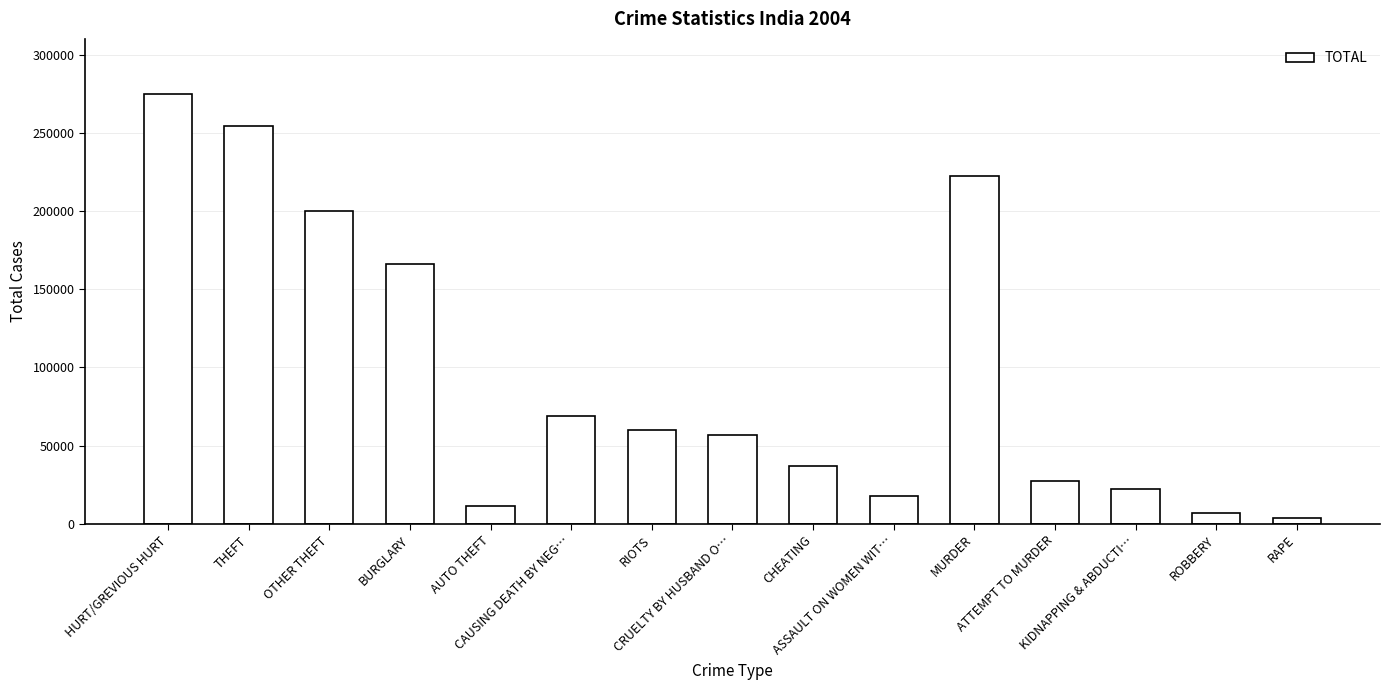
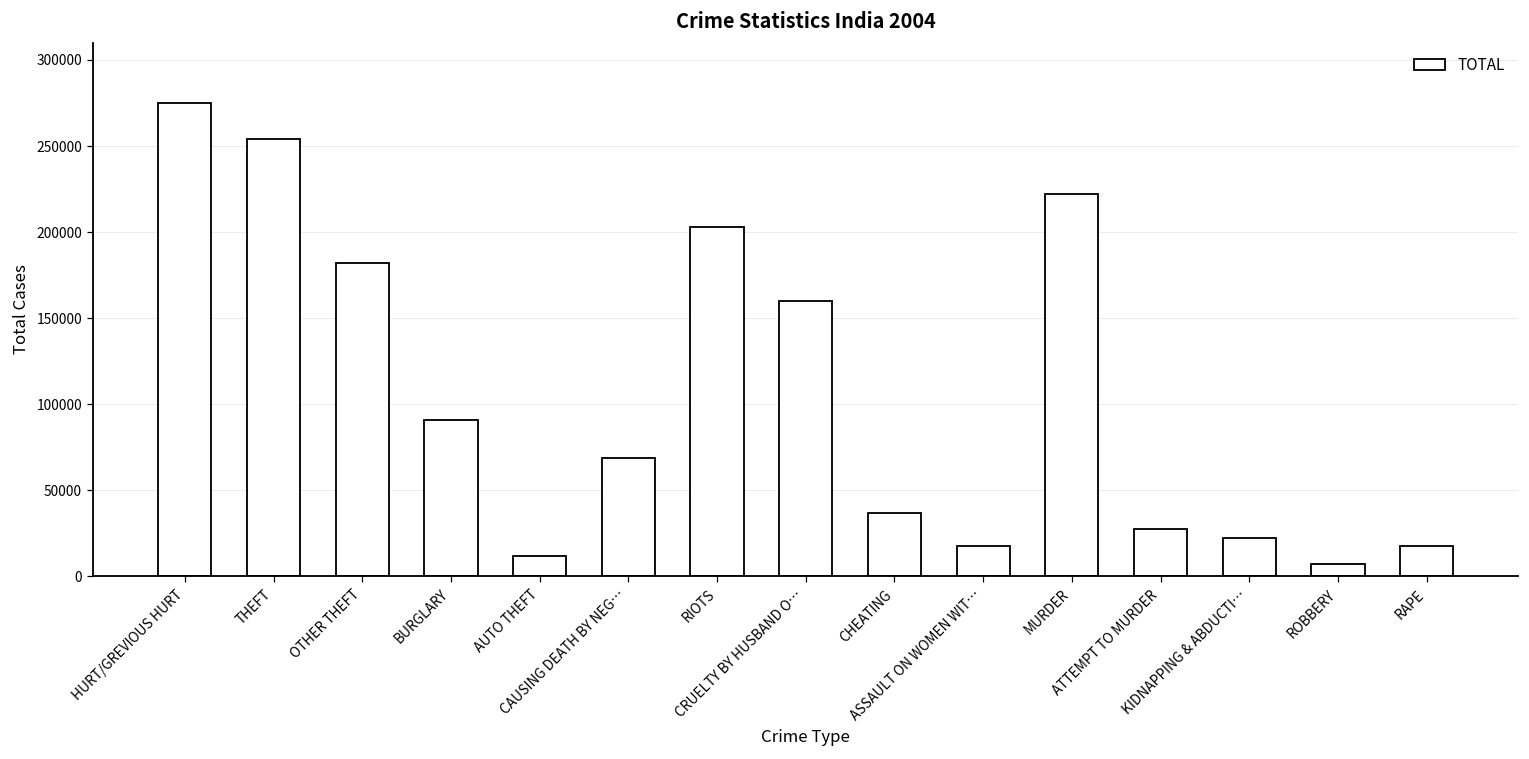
  {
    "HURT/GREVIOUS HURT": 275000,
    "THEFT": 254000,
-   "OTHER THEFT": 200000,
-   "BURGLARY": 166000,
+   "OTHER THEFT": 182000,
+   "BURGLARY": 91000,
    "AUTO THEFT": 12000,
    "CAUSING DEATH BY NEG…": 69000,
-   "RIOTS": 60000,
-   "CRUELTY BY HUSBAND O…": 57000,
+   "RIOTS": 203000,
+   "CRUELTY BY HUSBAND O…": 160000,
    "CHEATING": 37000,
    "ASSAULT ON WOMEN WIT…": 18000,
    "MURDER": 222000,
    "ATTEMPT TO MURDER": 27000,
    "KIDNAPPING & ABDUCTI…": 22000,
    "ROBBERY": 7000,
-   "RAPE": 4000
+   "RAPE": 18000
  }
